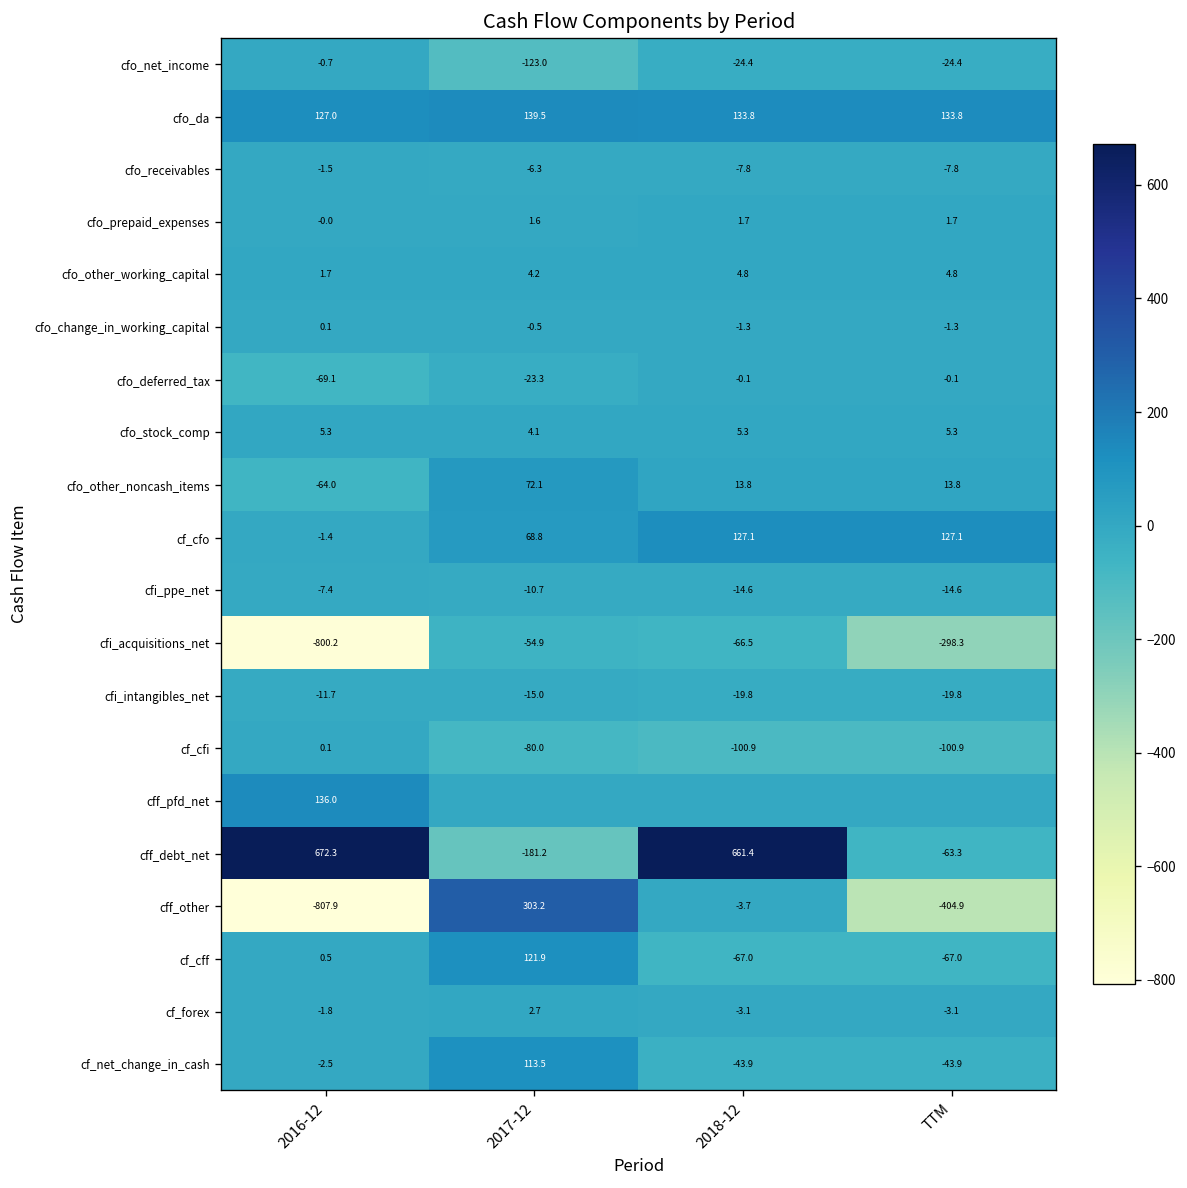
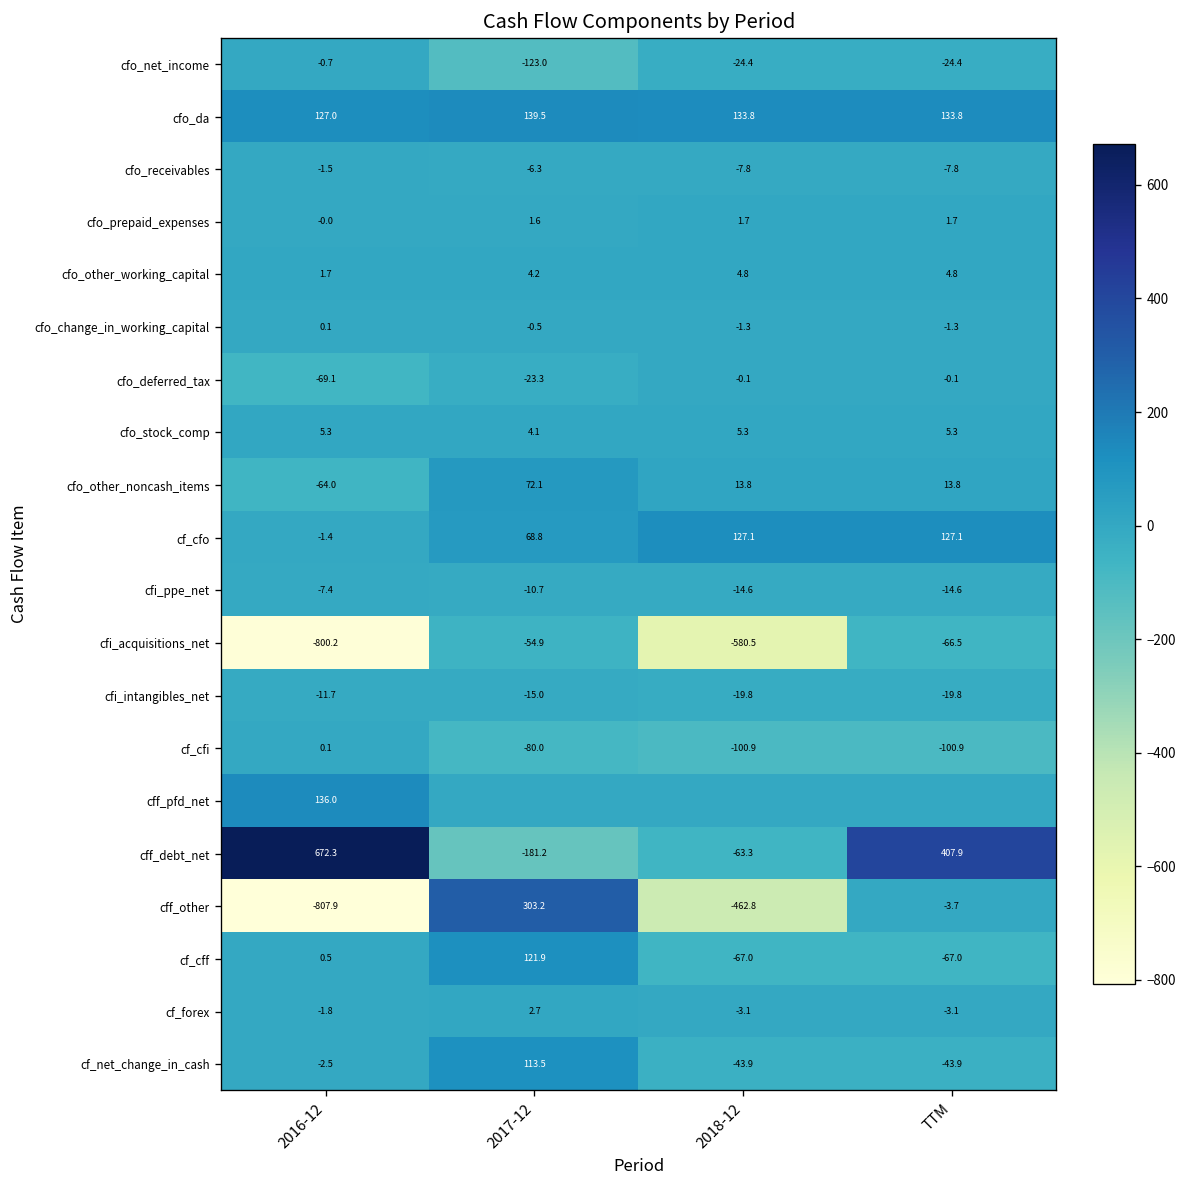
  {
    "cfo_net_income": {
      "2016-12": -0.7,
      "2017-12": -123.0,
      "2018-12": -24.4,
      "TTM": -24.4
    },
    "cfo_da": {
      "2016-12": 127.0,
      "2017-12": 139.5,
      "2018-12": 133.8,
      "TTM": 133.8
    },
    "cfo_receivables": {
      "2016-12": -1.5,
      "2017-12": -6.3,
      "2018-12": -7.8,
      "TTM": -7.8
    },
    "cfo_prepaid_expenses": {
      "2016-12": -0.0,
      "2017-12": 1.6,
      "2018-12": 1.7,
      "TTM": 1.7
    },
    "cfo_other_working_capital": {
      "2016-12": 1.7,
      "2017-12": 4.2,
      "2018-12": 4.8,
      "TTM": 4.8
    },
    "cfo_change_in_working_capital": {
      "2016-12": 0.1,
      "2017-12": -0.5,
      "2018-12": -1.3,
      "TTM": -1.3
    },
    "cfo_deferred_tax": {
      "2016-12": -69.1,
      "2017-12": -23.3,
      "2018-12": -0.1,
      "TTM": -0.1
    },
    "cfo_stock_comp": {
      "2016-12": 5.3,
      "2017-12": 4.1,
      "2018-12": 5.3,
      "TTM": 5.3
    },
    "cfo_other_noncash_items": {
      "2016-12": -64.0,
      "2017-12": 72.1,
      "2018-12": 13.8,
      "TTM": 13.8
    },
    "cf_cfo": {
      "2016-12": -1.4,
      "2017-12": 68.8,
      "2018-12": 127.1,
      "TTM": 127.1
    },
    "cfi_ppe_net": {
      "2016-12": -7.4,
      "2017-12": -10.7,
      "2018-12": -14.6,
      "TTM": -14.6
    },
    "cfi_acquisitions_net": {
      "2016-12": -800.2,
      "2017-12": -54.9,
-     "2018-12": -66.5,
-     "TTM": -298.3
+     "2018-12": -580.5,
+     "TTM": -66.5
    },
    "cfi_intangibles_net": {
      "2016-12": -11.7,
      "2017-12": -15.0,
      "2018-12": -19.8,
      "TTM": -19.8
    },
    "cf_cfi": {
      "2016-12": 0.1,
      "2017-12": -80.0,
      "2018-12": -100.9,
      "TTM": -100.9
    },
    "cff_pfd_net": {
      "2016-12": 136.0
    },
    "cff_debt_net": {
      "2016-12": 672.3,
      "2017-12": -181.2,
-     "2018-12": 661.4,
-     "TTM": -63.3
+     "2018-12": -63.3,
+     "TTM": 407.9
    },
    "cff_other": {
      "2016-12": -807.9,
      "2017-12": 303.2,
-     "2018-12": -3.7,
-     "TTM": -404.9
+     "2018-12": -462.8,
+     "TTM": -3.7
    },
    "cf_cff": {
      "2016-12": 0.5,
      "2017-12": 121.9,
      "2018-12": -67.0,
      "TTM": -67.0
    },
    "cf_forex": {
      "2016-12": -1.8,
      "2017-12": 2.7,
      "2018-12": -3.1,
      "TTM": -3.1
    },
    "cf_net_change_in_cash": {
      "2016-12": -2.5,
      "2017-12": 113.5,
      "2018-12": -43.9,
      "TTM": -43.9
    }
  }
